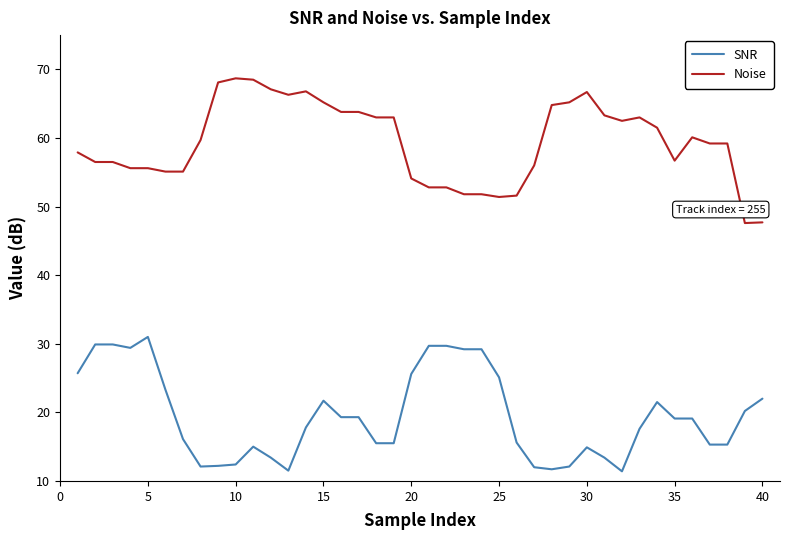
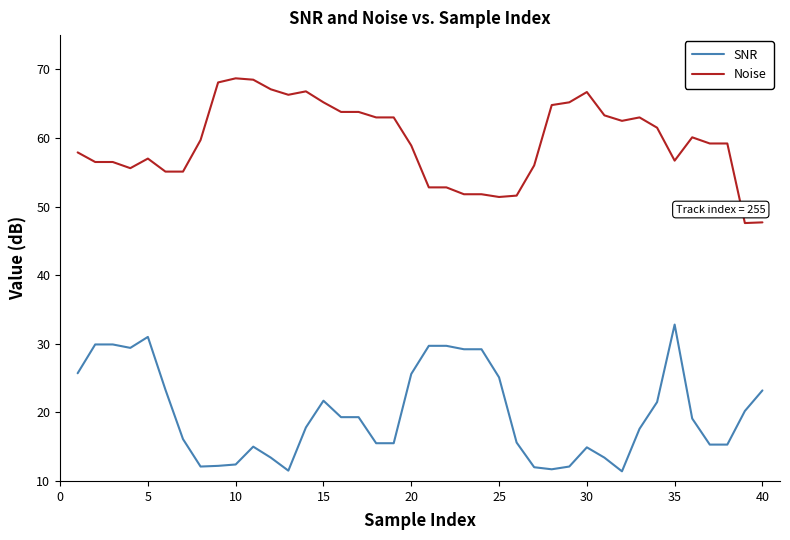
  {
    "SNR": {
      "5": 31,
      "10": 12,
      "15": 22,
      "20": 26,
      "25": 25,
      "30": 15,
-     "35": 19,
-     "40": 22
+     "35": 33,
+     "40": 23
    },
    "Noise": {
-     "5": 56,
+     "5": 57,
      "10": 69,
      "15": 65,
-     "20": 54,
+     "20": 59,
      "25": 51,
      "30": 67,
      "35": 57
    }
  }
